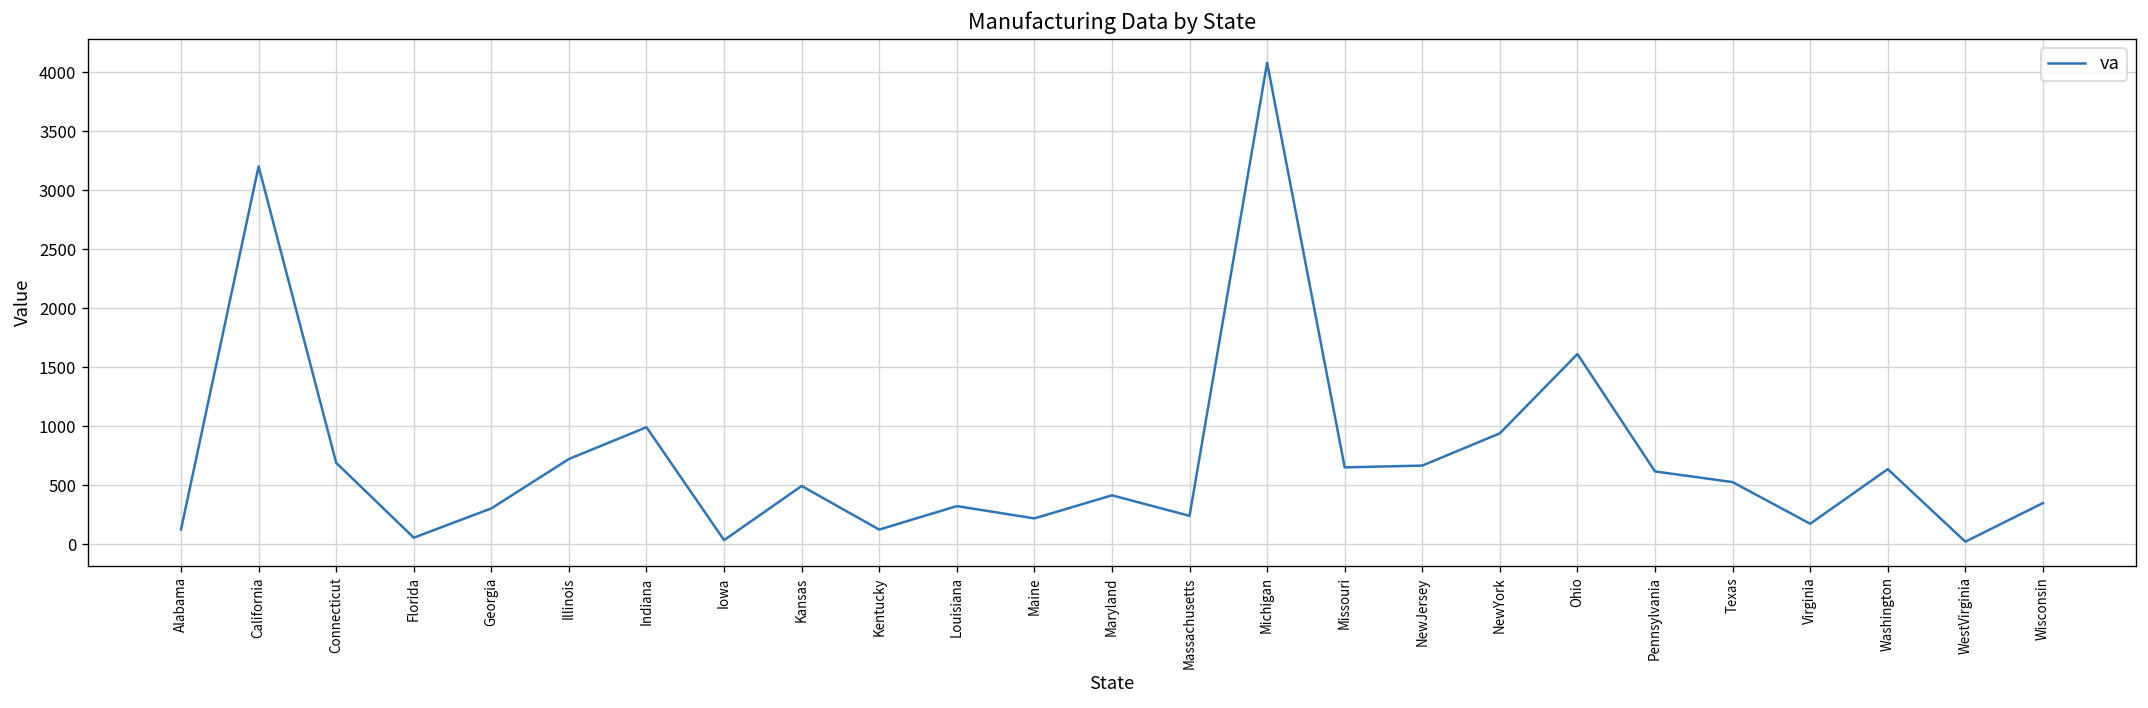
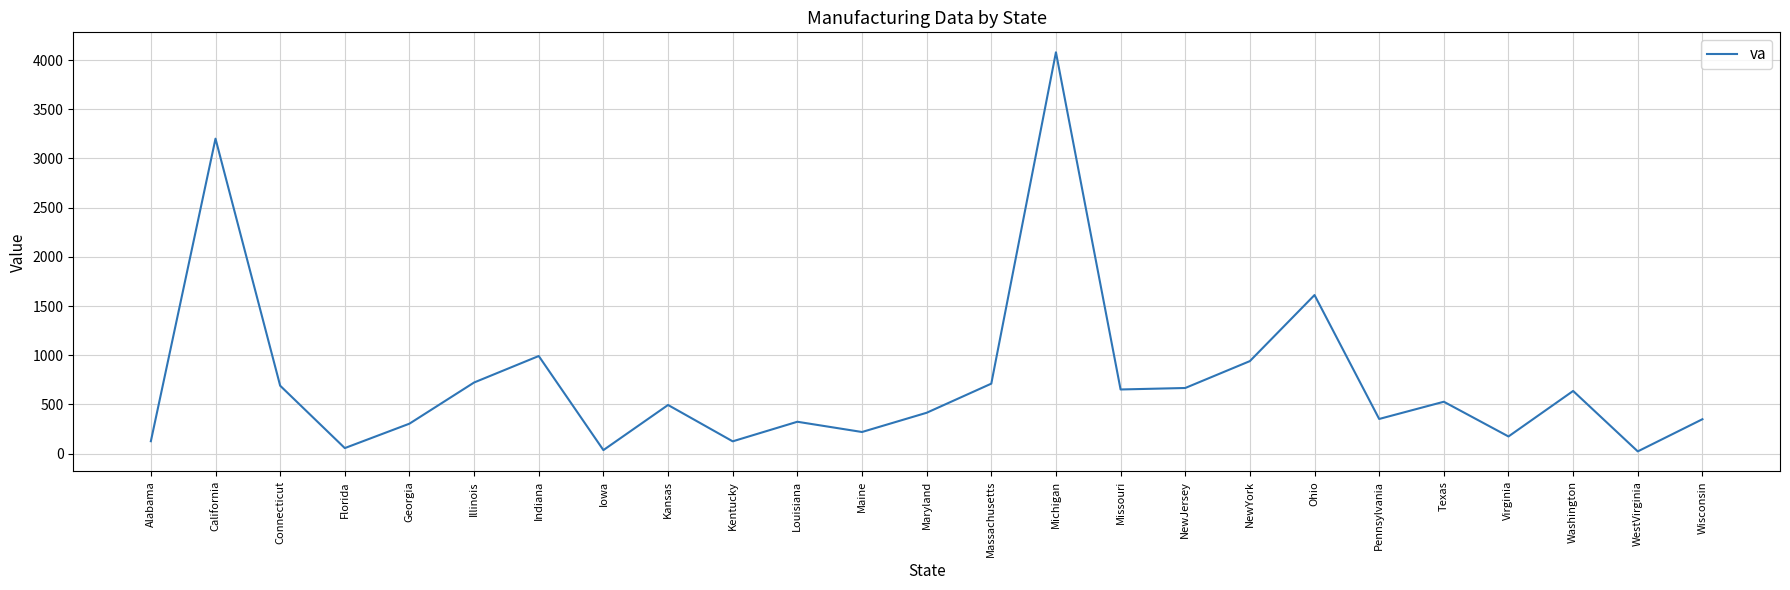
  {
    "Alabama": 100,
    "California": 3200,
    "Connecticut": 700,
    "Florida": 100,
    "Georgia": 300,
    "Illinois": 700,
    "Indiana": 1000,
    "Iowa": 0,
    "Kansas": 500,
    "Kentucky": 100,
    "Louisiana": 300,
    "Maine": 200,
    "Maryland": 400,
-   "Massachusetts": 200,
+   "Massachusetts": 700,
    "Michigan": 4100,
    "Missouri": 700,
    "NewJersey": 700,
    "NewYork": 900,
    "Ohio": 1600,
-   "Pennsylvania": 600,
+   "Pennsylvania": 400,
    "Texas": 500,
    "Virginia": 200,
    "Washington": 600,
    "WestVirginia": 0,
    "Wisconsin": 300
  }
